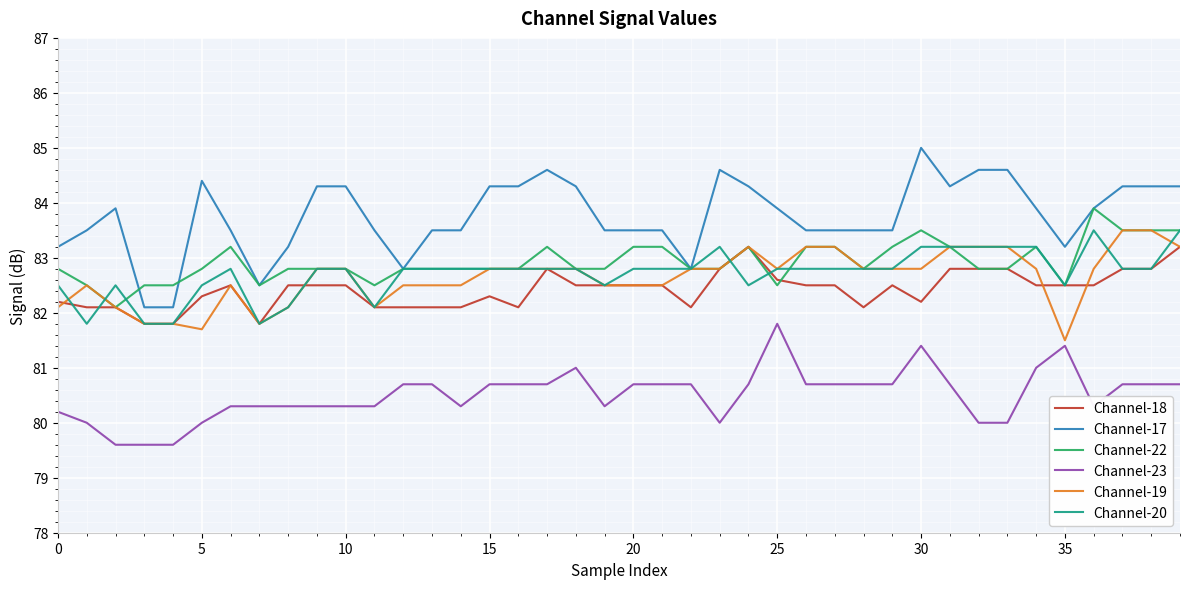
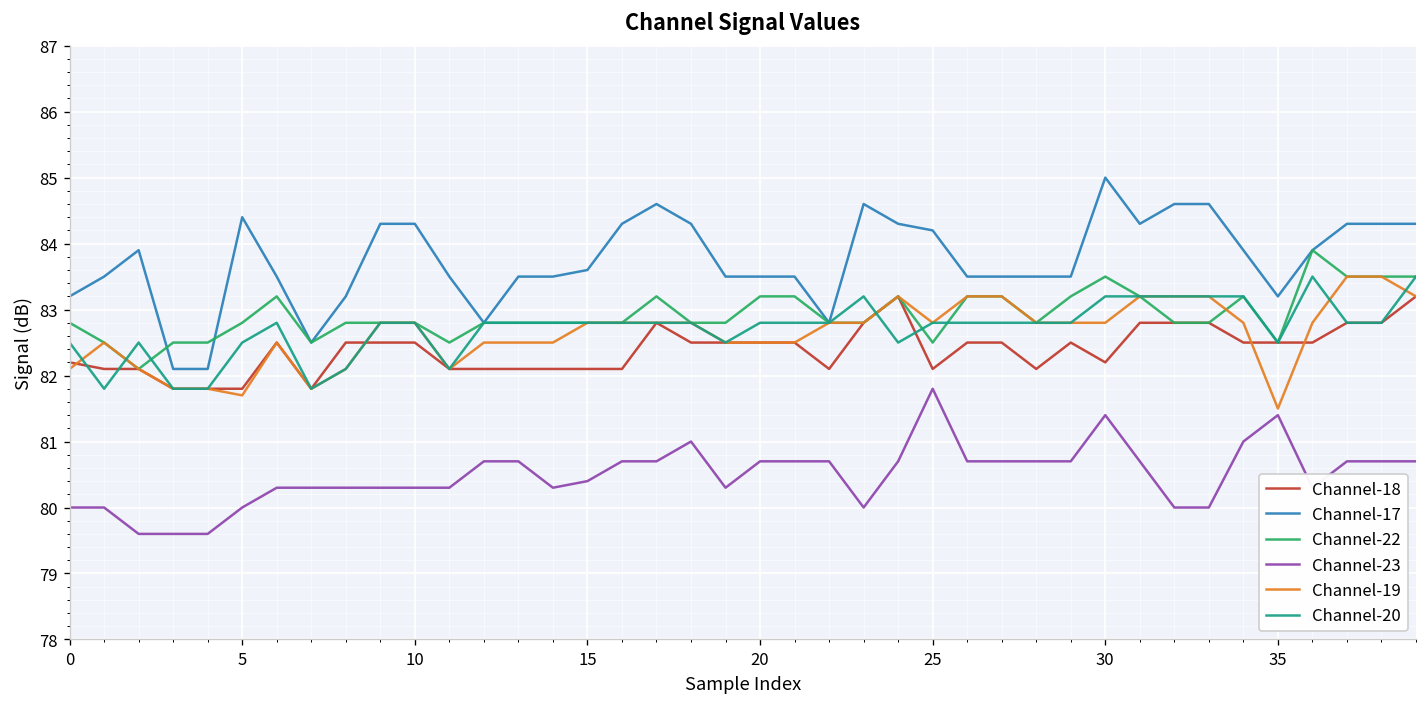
  {
    "Channel-18": {
      "0": 82.2,
-     "5": 82.3,
+     "5": 81.8,
      "10": 82.5,
-     "15": 82.3,
-     "25": 82.6,
+     "15": 82.1,
+     "25": 82.1,
      "30": 82.2
    },
    "Channel-17": {
      "0": 83.2,
      "5": 84.4,
      "10": 84.3,
-     "15": 84.3,
+     "15": 83.6,
      "20": 83.5,
-     "25": 83.9,
+     "25": 84.2,
      "30": 85.0,
      "35": 83.2
    },
    "Channel-23": {
-     "0": 80.2,
+     "0": 80.0,
      "5": 80.0,
      "10": 80.3,
-     "15": 80.7,
+     "15": 80.4,
      "20": 80.7,
      "25": 81.8,
      "30": 81.4,
      "35": 81.4
    },
    "Channel-19": {
      "0": 82.1,
      "5": 81.7,
      "30": 82.8,
      "35": 81.5
    }
  }
